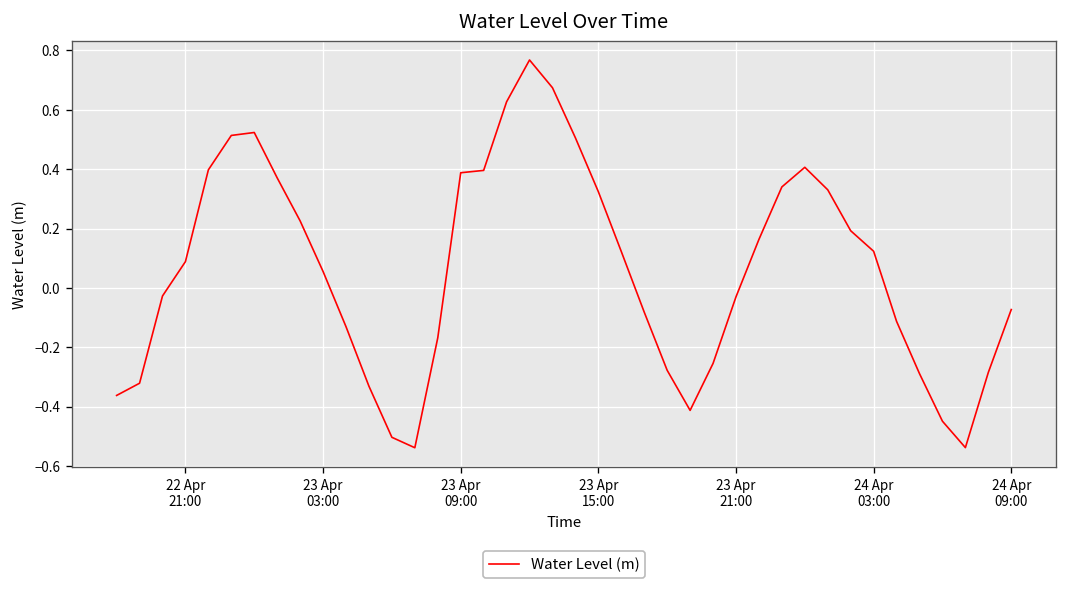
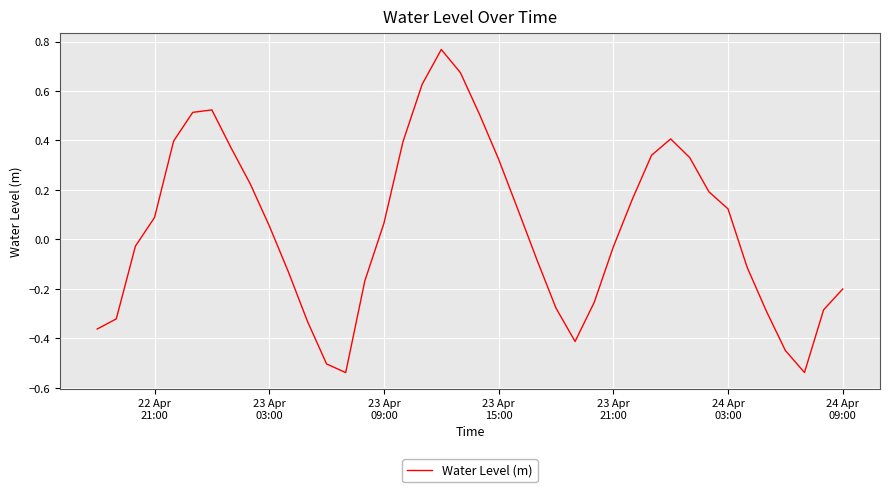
  {
    "22 Apr 21:00": 0.09,
    "23 Apr 03:00": 0.06,
-   "23 Apr 09:00": 0.39,
+   "23 Apr 09:00": 0.07,
    "23 Apr 15:00": 0.32,
    "23 Apr 21:00": -0.03,
    "24 Apr 03:00": 0.12,
-   "24 Apr 09:00": -0.07
+   "24 Apr 09:00": -0.20
  }
